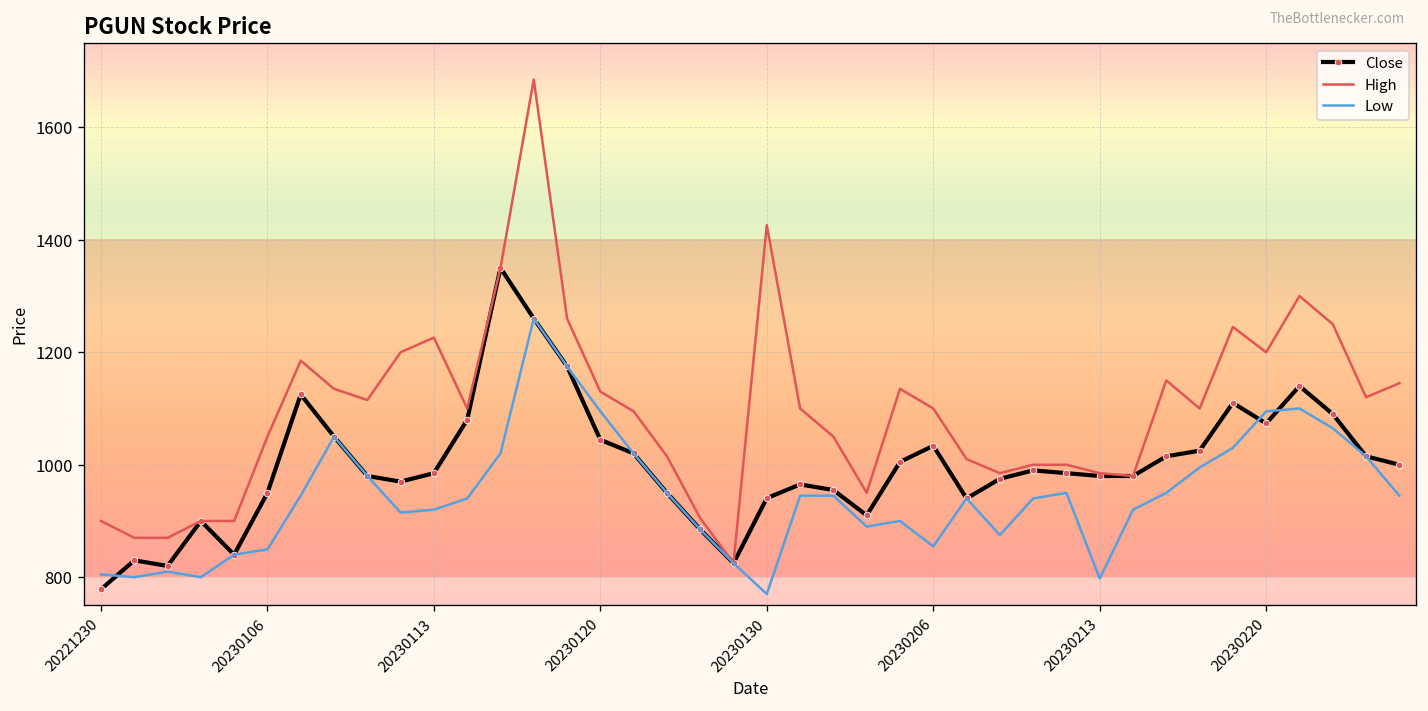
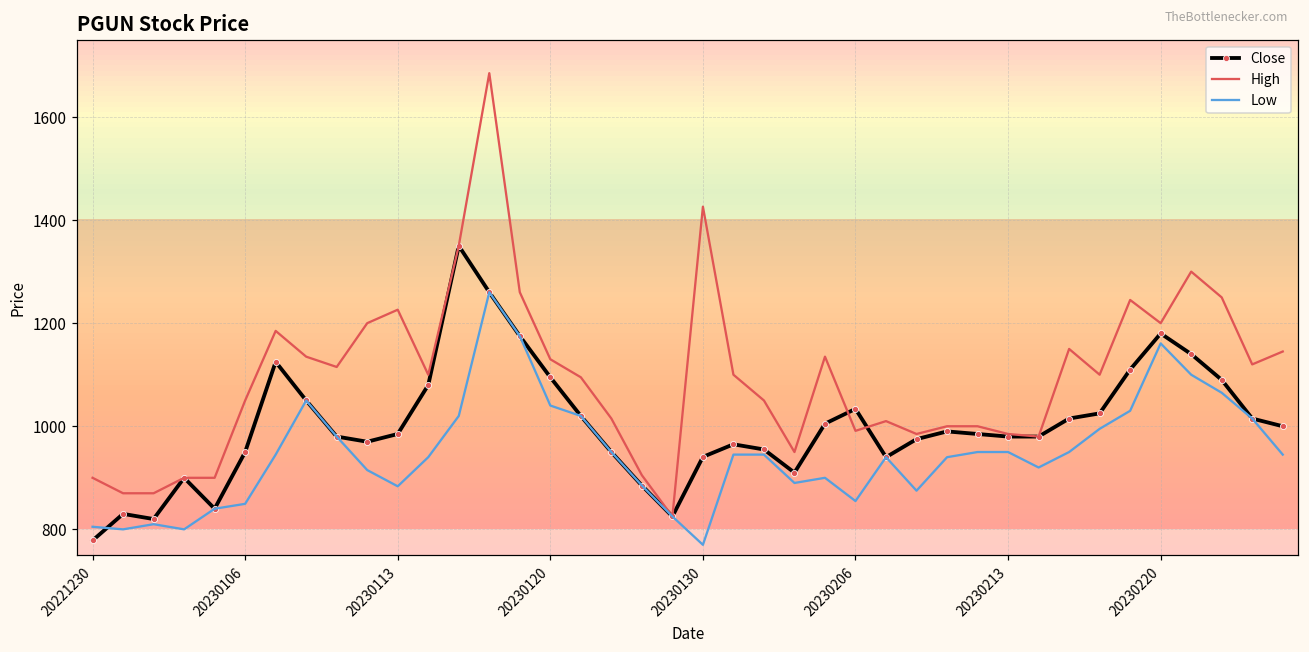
  {
    "Close": {
      "20221230": 780,
      "20230106": 950,
      "20230113": 990,
-     "20230120": 1040,
+     "20230120": 1100,
      "20230130": 940,
      "20230206": 1030,
-     "20230220": 1070
+     "20230220": 1180
    },
    "High": {
      "20221230": 900,
      "20230106": 1050,
      "20230113": 1230,
      "20230120": 1130,
      "20230130": 1430,
-     "20230206": 1100,
+     "20230206": 990,
      "20230220": 1200
    },
    "Low": {
      "20221230": 810,
      "20230106": 850,
-     "20230113": 920,
-     "20230120": 1100,
+     "20230113": 880,
+     "20230120": 1040,
      "20230130": 770,
      "20230206": 850,
-     "20230213": 800,
-     "20230220": 1100
+     "20230213": 950,
+     "20230220": 1160
    }
  }
